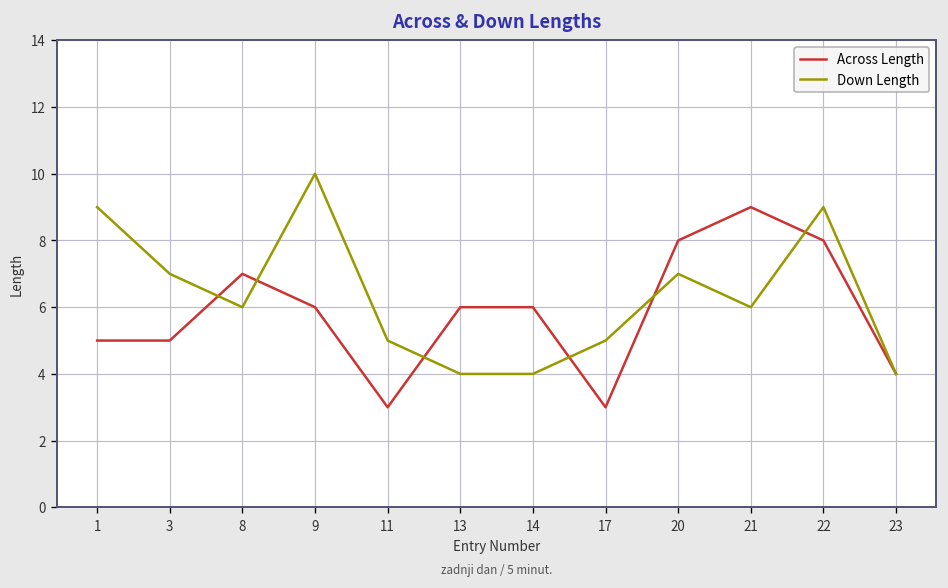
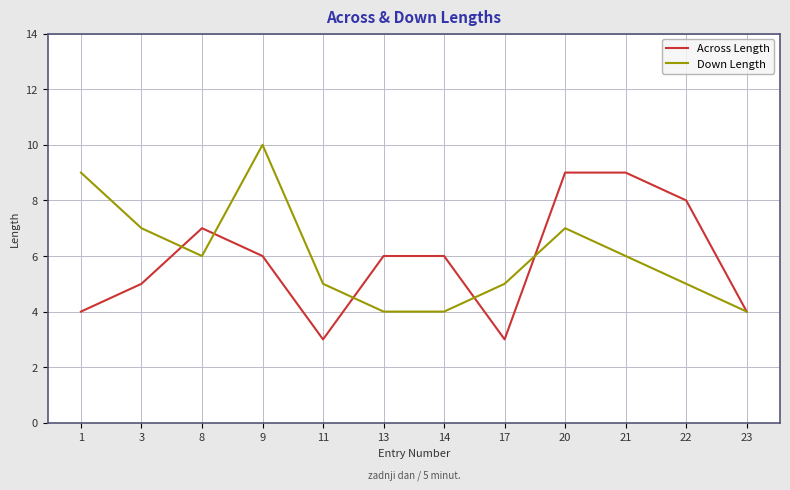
  {
    "Across Length": {
-     "1": 5,
+     "1": 4,
      "3": 5,
      "8": 7,
      "9": 6,
      "11": 3,
      "13": 6,
      "14": 6,
      "17": 3,
-     "20": 8,
+     "20": 9,
      "21": 9,
      "22": 8
    },
    "Down Length": {
      "1": 9,
      "3": 7,
      "8": 6,
      "9": 10,
      "11": 5,
      "13": 4,
      "14": 4,
      "17": 5,
      "20": 7,
      "21": 6,
-     "22": 9
+     "22": 5
    }
  }
